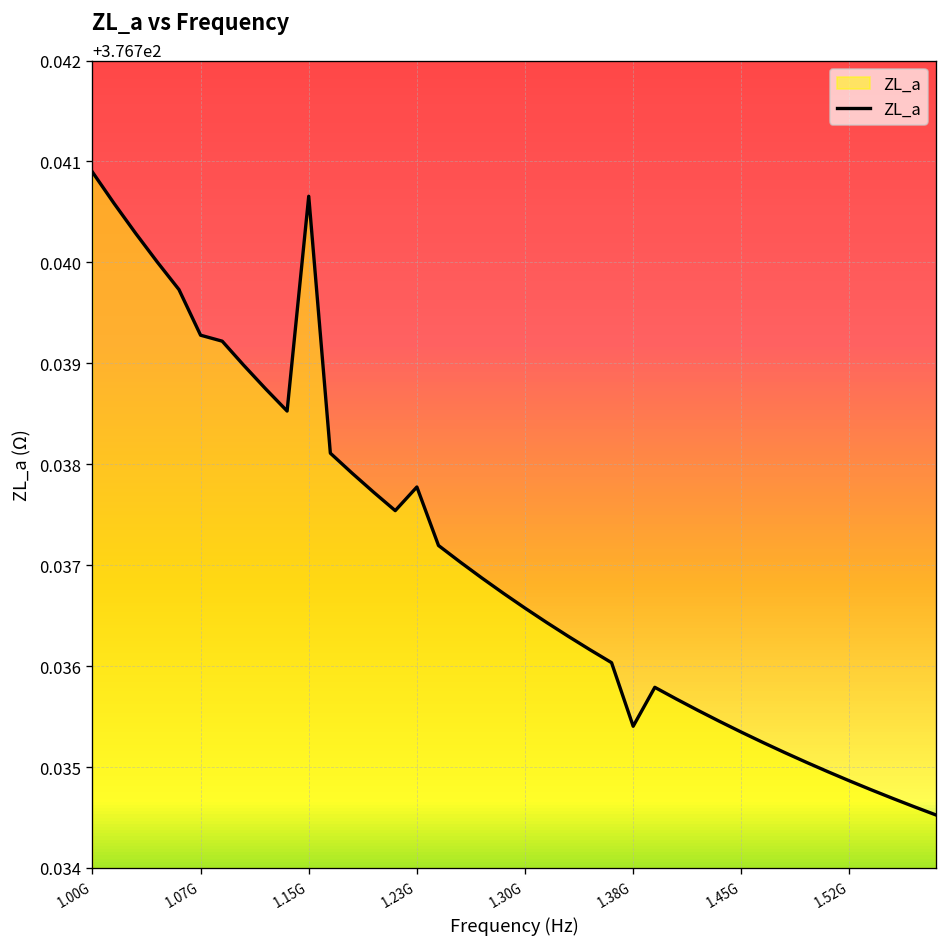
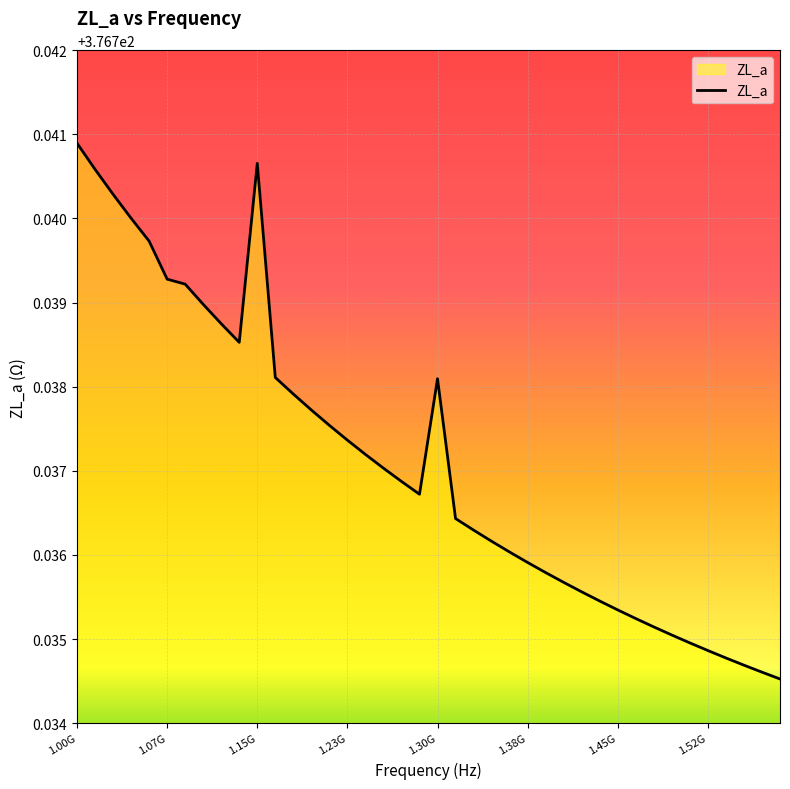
  {
    "1.00G": 376.7409,
    "1.07G": 376.7393,
    "1.15G": 376.7407,
-   "1.23G": 376.7378,
-   "1.30G": 376.7366,
-   "1.38G": 376.7354,
+   "1.23G": 376.7374,
+   "1.30G": 376.7381,
+   "1.38G": 376.7359,
    "1.45G": 376.7353,
    "1.52G": 376.7349
  }
